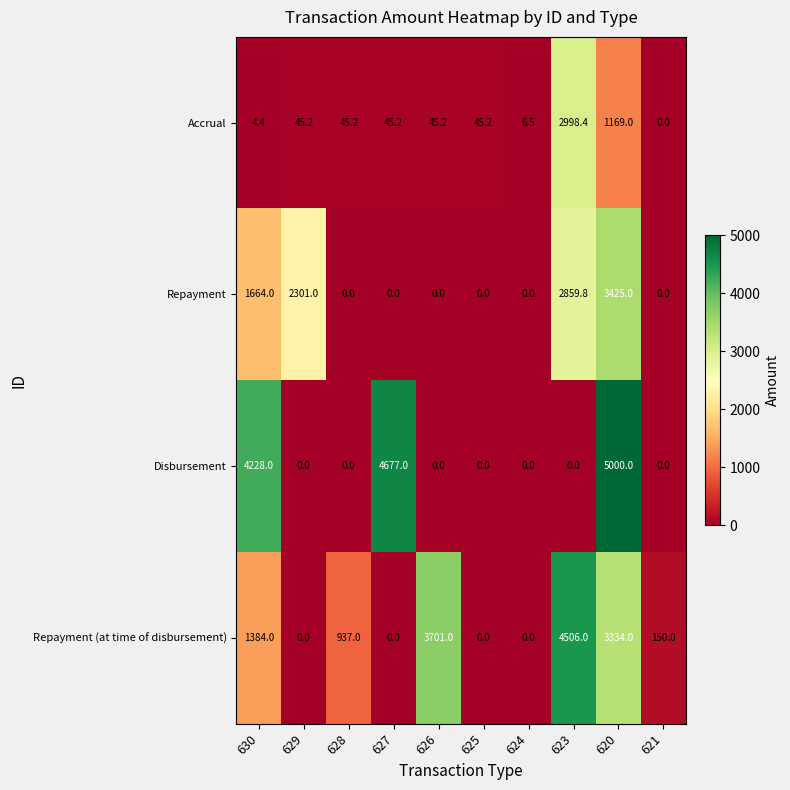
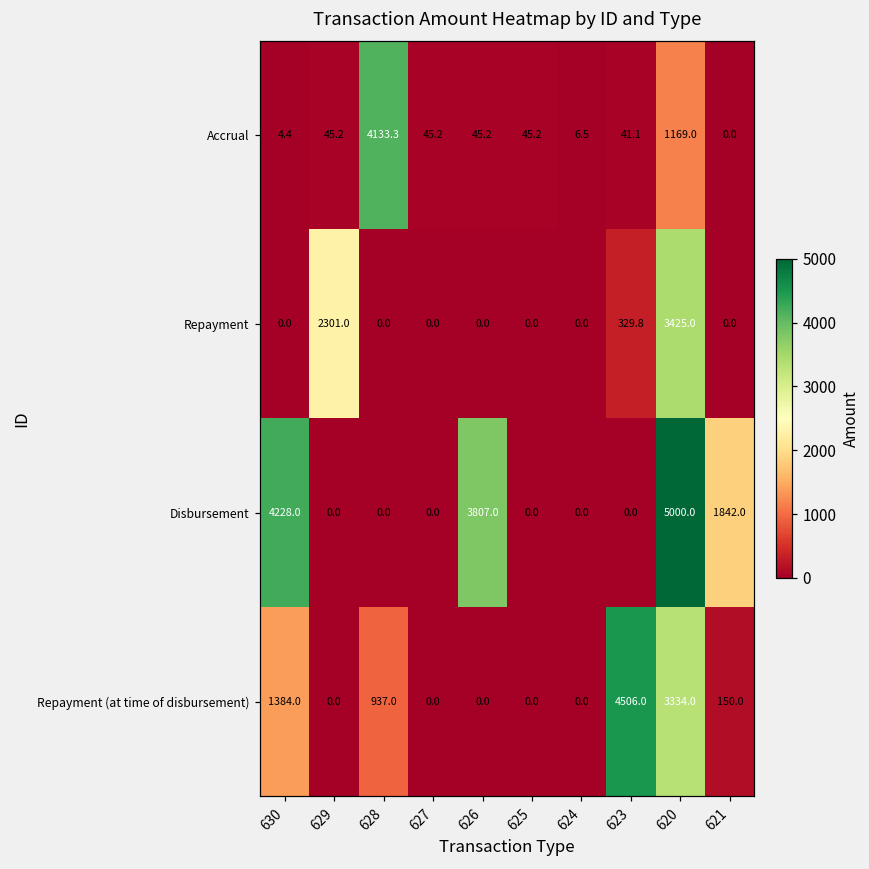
  {
    "Accrual": {
      "630": 4.4,
      "629": 45.2,
-     "628": 45.2,
+     "628": 4133.3,
      "627": 45.2,
      "626": 45.2,
      "625": 45.2,
      "624": 6.5,
-     "623": 2998.4,
+     "623": 41.1,
      "620": 1169.0,
      "621": 0.0
    },
    "Repayment": {
-     "630": 1664.0,
+     "630": 0.0,
      "629": 2301.0,
      "628": 0.0,
      "627": 0.0,
      "626": 0.0,
      "625": 0.0,
      "624": 0.0,
-     "623": 2859.8,
+     "623": 329.8,
      "620": 3425.0,
      "621": 0.0
    },
    "Disbursement": {
      "630": 4228.0,
      "629": 0.0,
      "628": 0.0,
-     "627": 4677.0,
-     "626": 0.0,
+     "627": 0.0,
+     "626": 3807.0,
      "625": 0.0,
      "624": 0.0,
      "623": 0.0,
      "620": 5000.0,
-     "621": 0.0
+     "621": 1842.0
    },
    "Repayment (at time of disbursement)": {
      "630": 1384.0,
      "629": 0.0,
      "628": 937.0,
      "627": 0.0,
-     "626": 3701.0,
+     "626": 0.0,
      "625": 0.0,
      "624": 0.0,
      "623": 4506.0,
      "620": 3334.0,
      "621": 150.0
    }
  }
